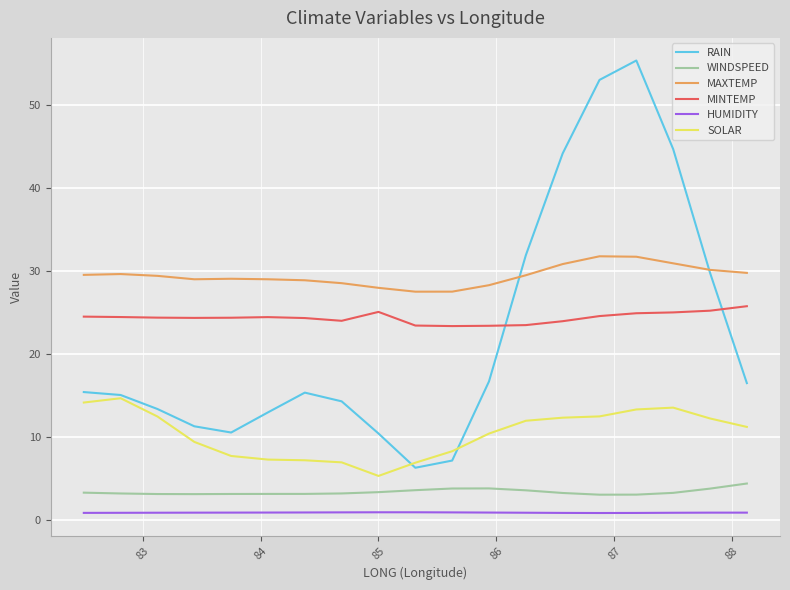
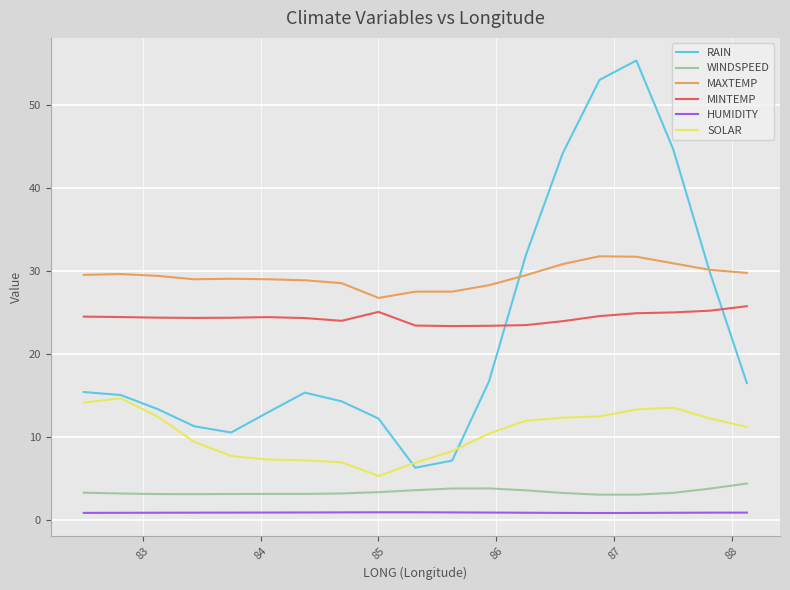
  {
    "RAIN": {
-     "85": 10
+     "85": 12
    },
    "WINDSPEED": {
      "85": 3
    },
    "MAXTEMP": {
-     "85": 28
+     "85": 27
    },
    "MINTEMP": {
      "85": 25
    },
    "HUMIDITY": {
      "85": 1
    },
    "SOLAR": {
      "85": 5
    }
  }
